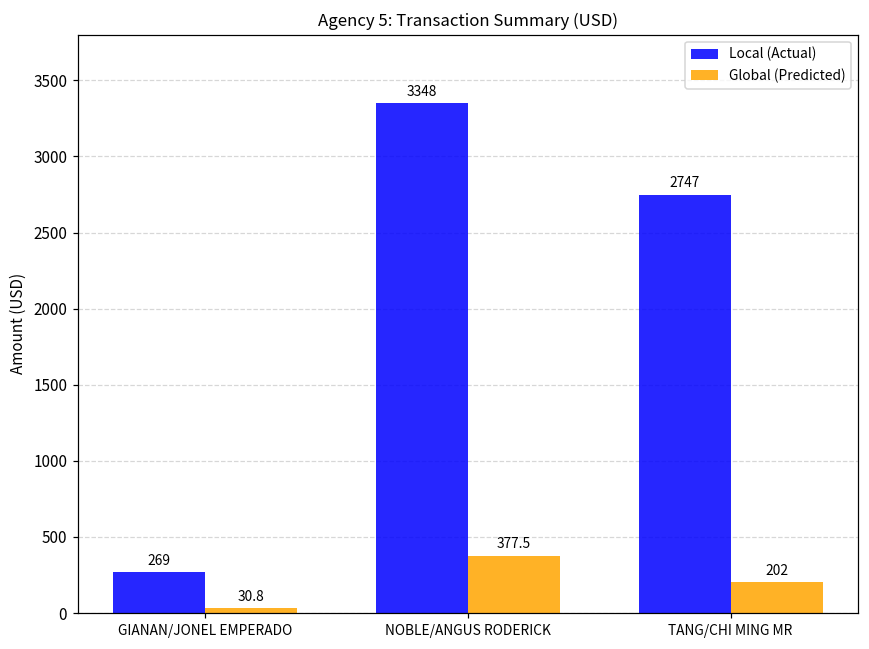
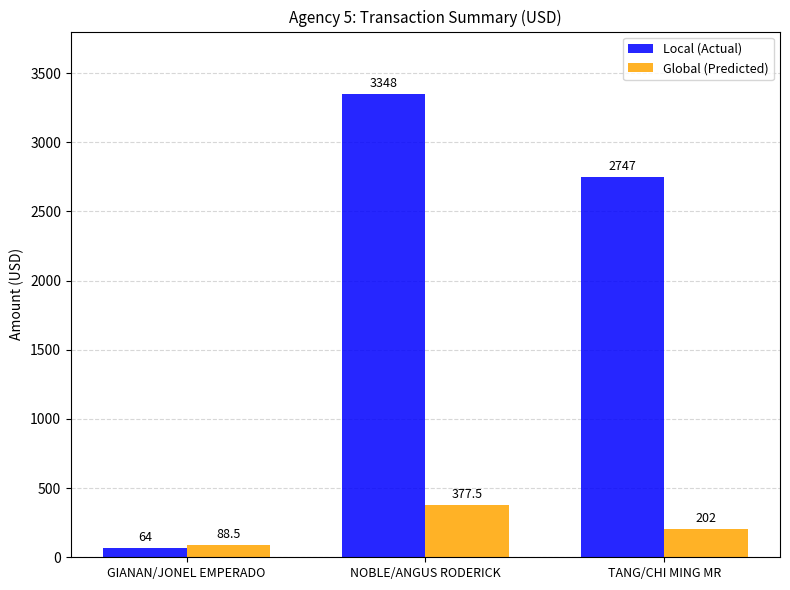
  {
    "Local (Actual)": {
-     "GIANAN/JONEL EMPERADO": 269,
+     "GIANAN/JONEL EMPERADO": 64,
      "NOBLE/ANGUS RODERICK": 3348,
      "TANG/CHI MING MR": 2747
    },
    "Global (Predicted)": {
-     "GIANAN/JONEL EMPERADO": 30.8,
+     "GIANAN/JONEL EMPERADO": 88.5,
      "NOBLE/ANGUS RODERICK": 377.5,
      "TANG/CHI MING MR": 202
    }
  }
